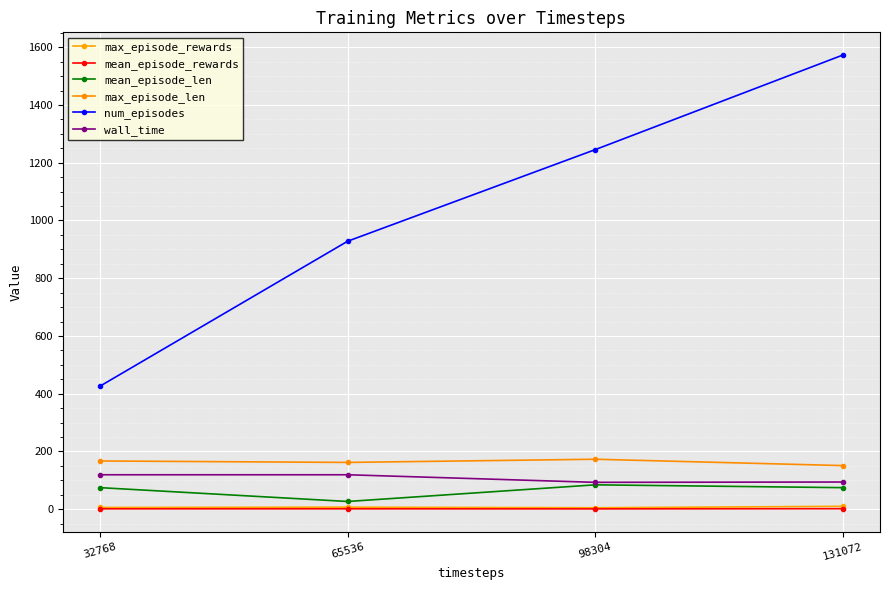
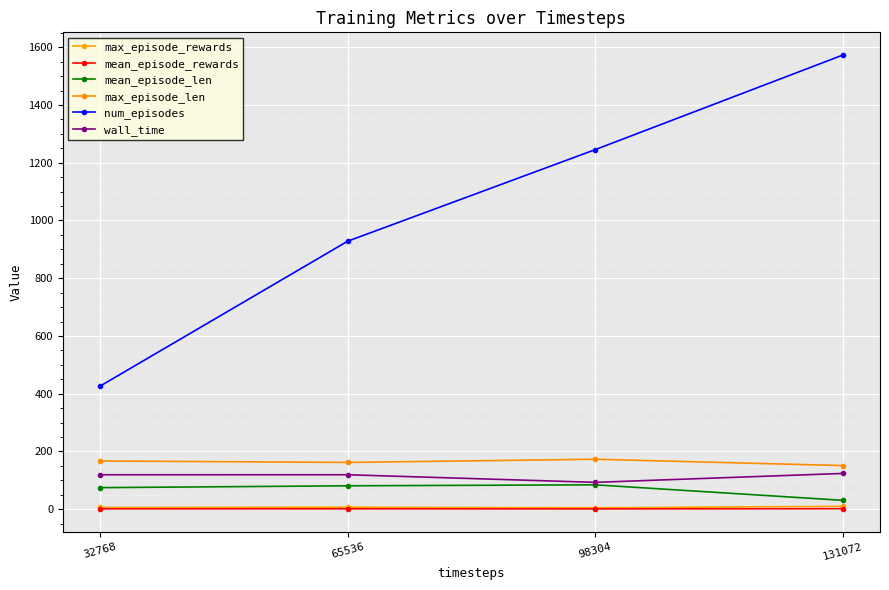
  {
    "mean_episode_len": {
      "32768": 70,
-     "65536": 30,
-     "131072": 70
+     "65536": 80,
+     "131072": 30
    },
    "num_episodes": {
      "32768": 430,
      "65536": 930,
      "98304": 1250,
      "131072": 1570
    },
    "wall_time": {
      "32768": 120,
      "65536": 120,
-     "131072": 90
+     "131072": 120
    }
  }
